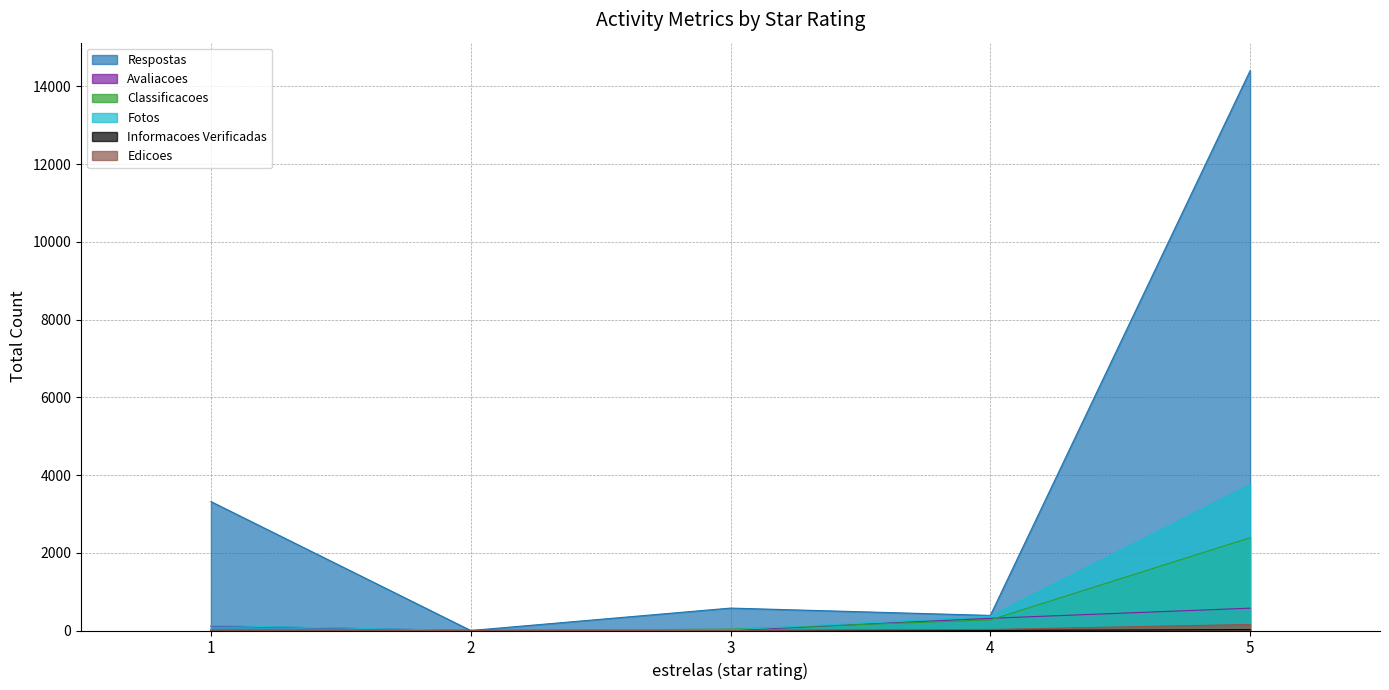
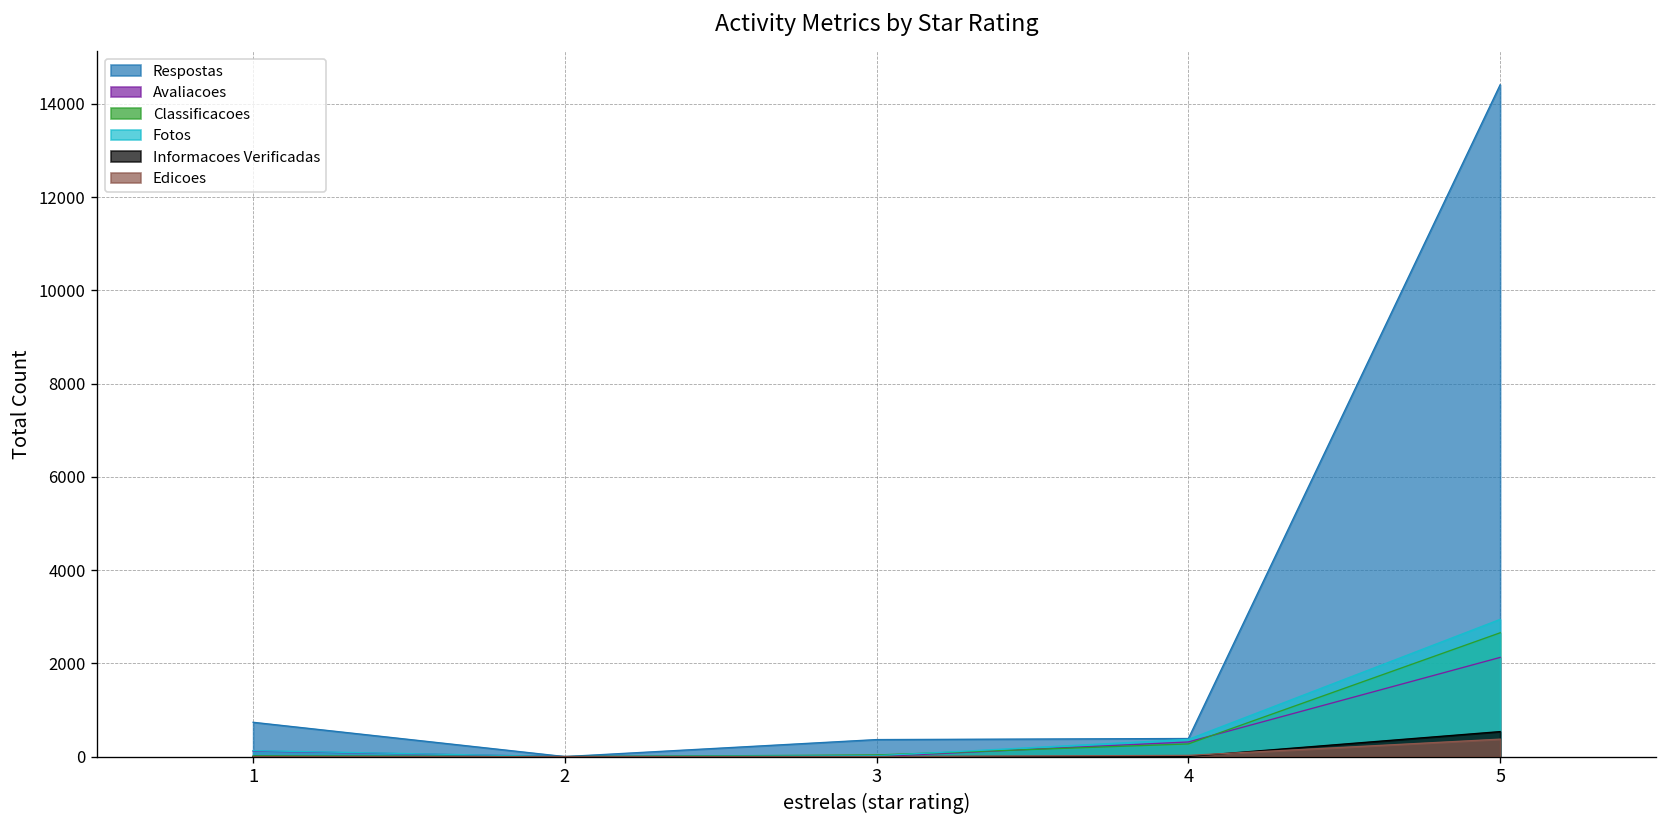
  {
    "Respostas": {
-     "1": 3300,
-     "3": 600,
+     "1": 700,
+     "3": 400,
      "5": 14400
    },
    "Avaliacoes": {
-     "5": 600
+     "5": 2100
    },
    "Classificacoes": {
-     "5": 2400
+     "5": 2700
    },
    "Fotos": {
-     "5": 3800
+     "5": 2900
    },
    "Informacoes Verificadas": {
-     "5": 0
+     "5": 500
    },
    "Edicoes": {
-     "5": 200
+     "5": 400
    }
  }
